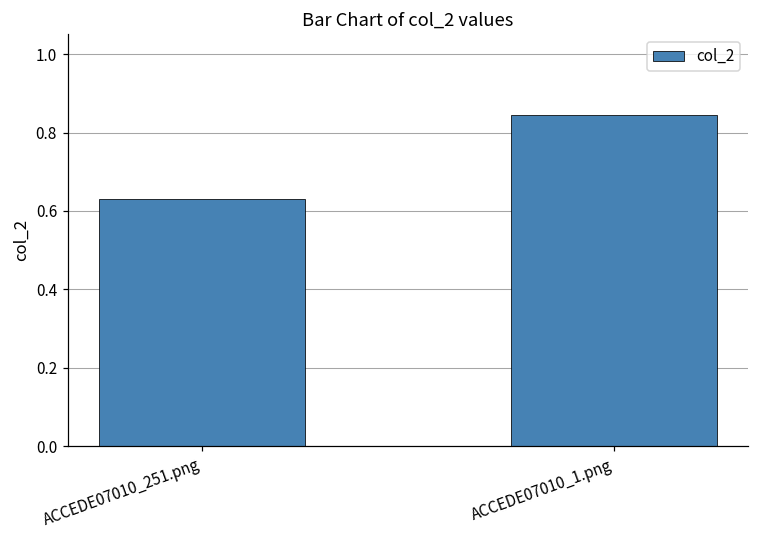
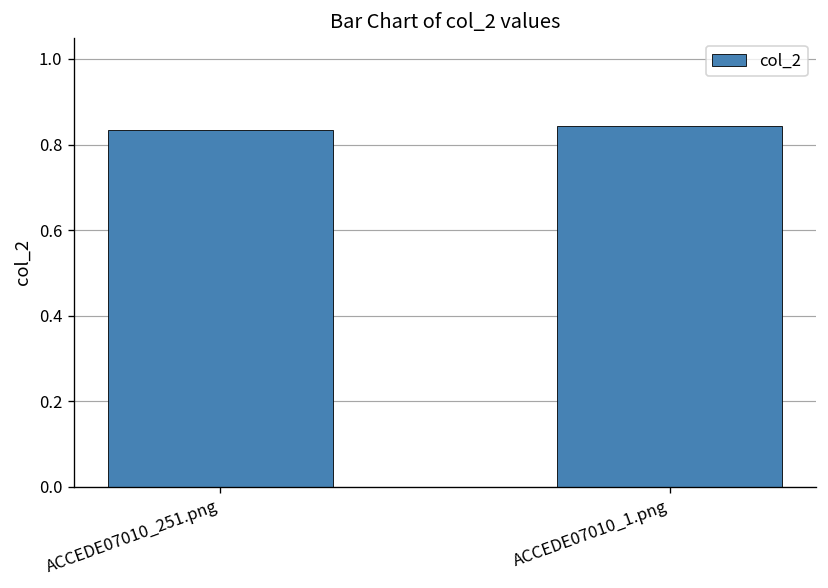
  {
-   "ACCEDE07010_251.png": 0.63,
+   "ACCEDE07010_251.png": 0.83,
    "ACCEDE07010_1.png": 0.84
  }
